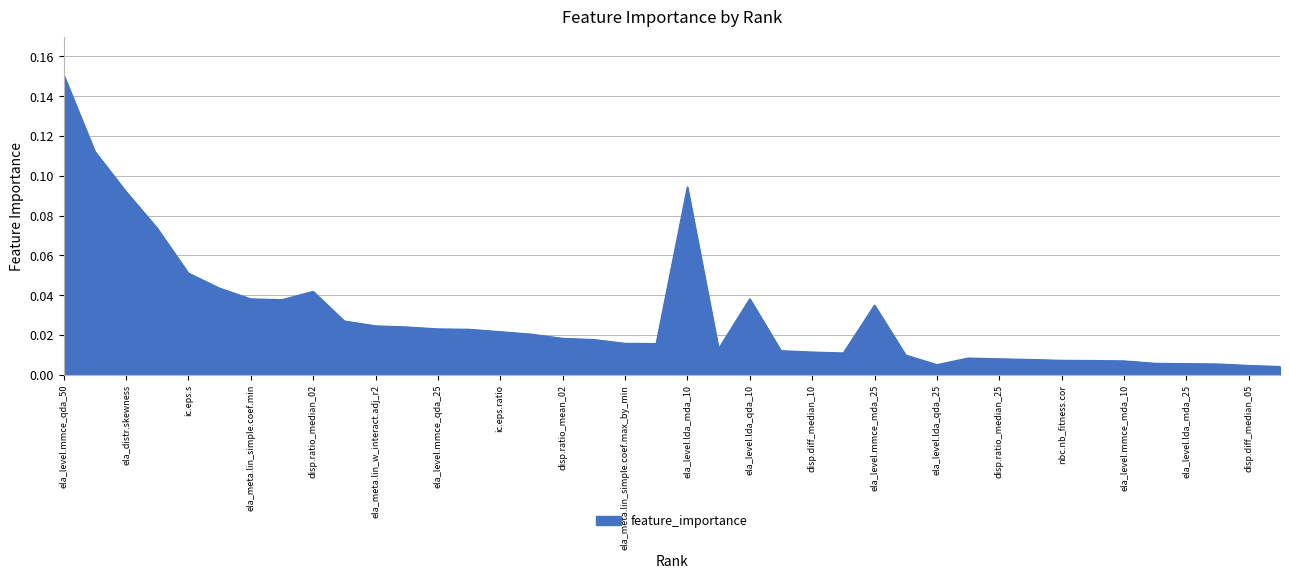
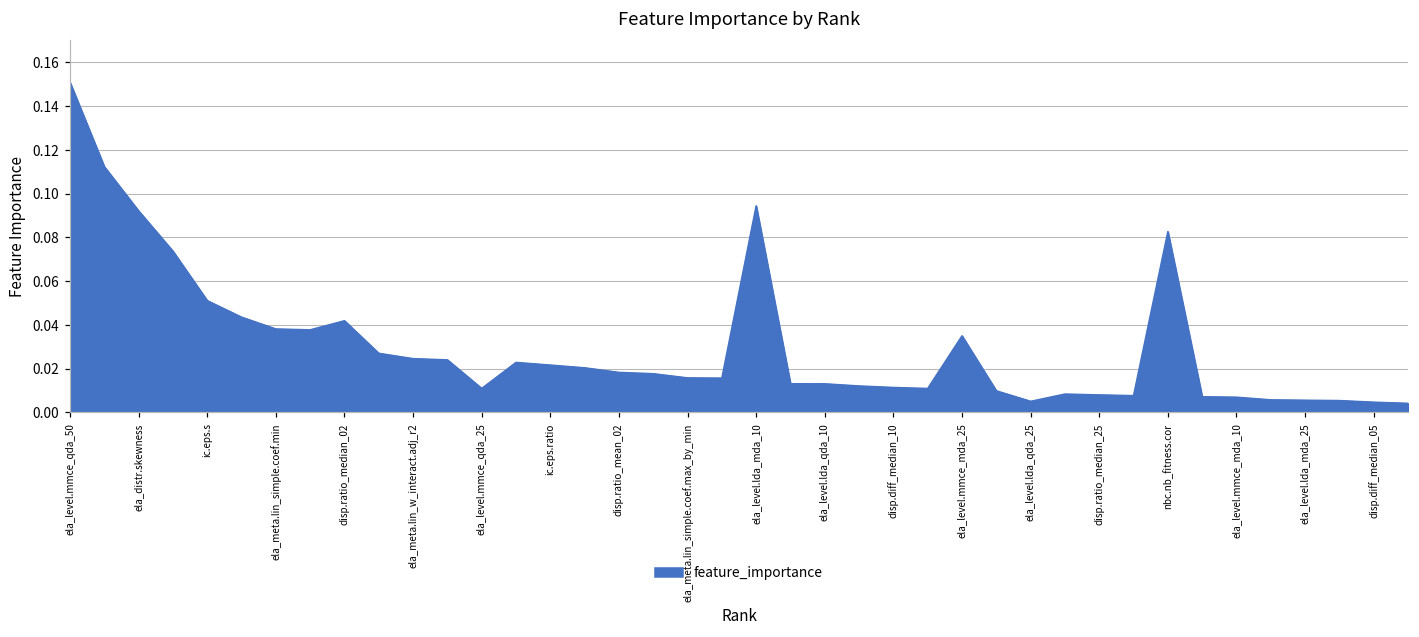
  {
    "ela_level.mmce_qda_50": 0.151,
    "ela_distr.skewness": 0.092,
    "ic.eps.s": 0.051,
    "ela_meta.lin_simple.coef.min": 0.038,
    "disp.ratio_median_02": 0.042,
    "ela_meta.lin_w_interact.adj_r2": 0.025,
-   "ela_level.mmce_qda_25": 0.023,
+   "ela_level.mmce_qda_25": 0.011,
    "ic.eps.ratio": 0.022,
    "disp.ratio_mean_02": 0.018,
    "ela_meta.lin_simple.coef.max_by_min": 0.016,
    "ela_level.lda_mda_10": 0.094,
-   "ela_level.lda_qda_10": 0.038,
+   "ela_level.lda_qda_10": 0.013,
    "disp.diff_median_10": 0.011,
    "ela_level.mmce_mda_25": 0.035,
    "ela_level.lda_qda_25": 0.005,
    "disp.ratio_median_25": 0.008,
-   "nbc.nb_fitness.cor": 0.007,
+   "nbc.nb_fitness.cor": 0.083,
    "ela_level.mmce_mda_10": 0.007,
    "ela_level.lda_mda_25": 0.006,
    "disp.diff_median_05": 0.005
  }
